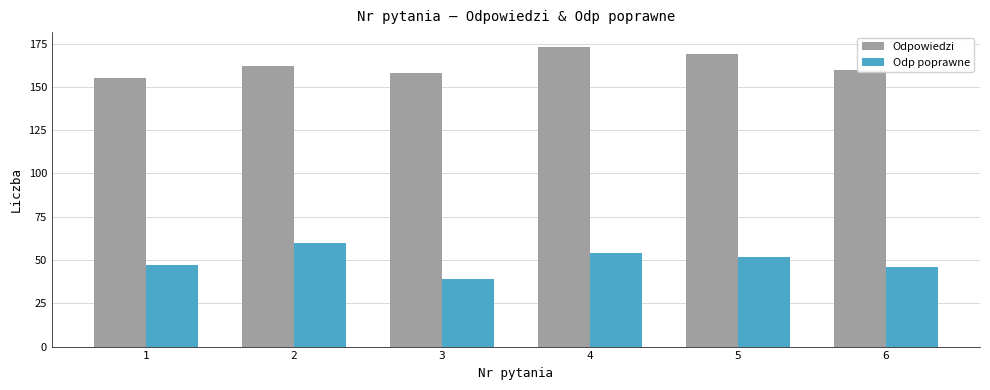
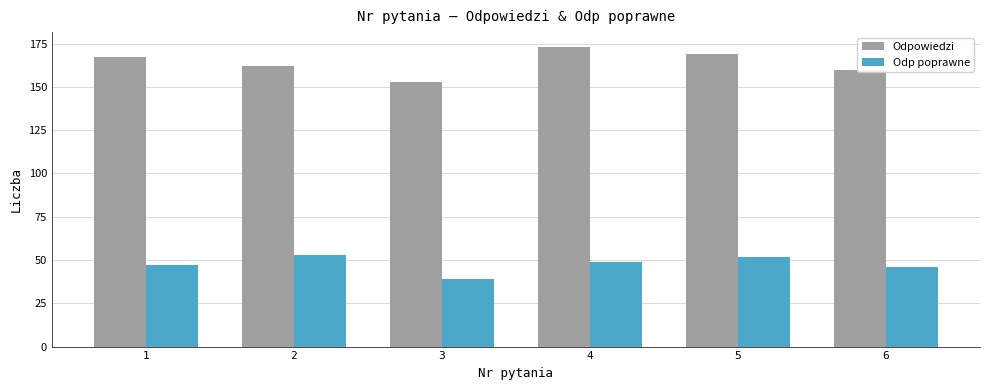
  {
    "Odpowiedzi": {
-     "1": 155,
+     "1": 167,
      "2": 162,
-     "3": 158,
+     "3": 153,
      "4": 173,
      "5": 169
    },
    "Odp poprawne": {
      "1": 47,
-     "2": 60,
+     "2": 53,
      "3": 39,
-     "4": 54,
+     "4": 49,
      "5": 52,
      "6": 46
    }
  }
